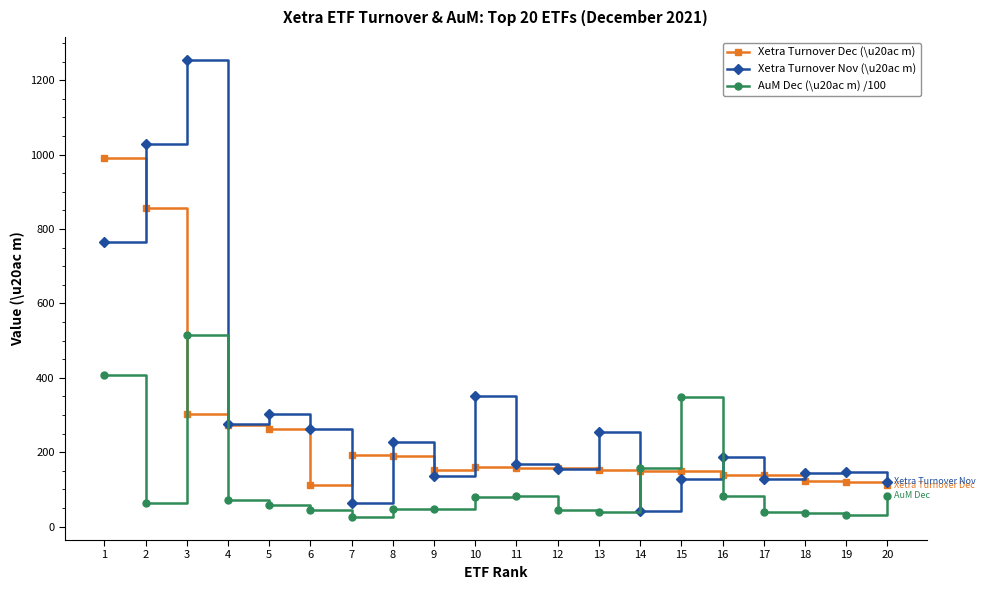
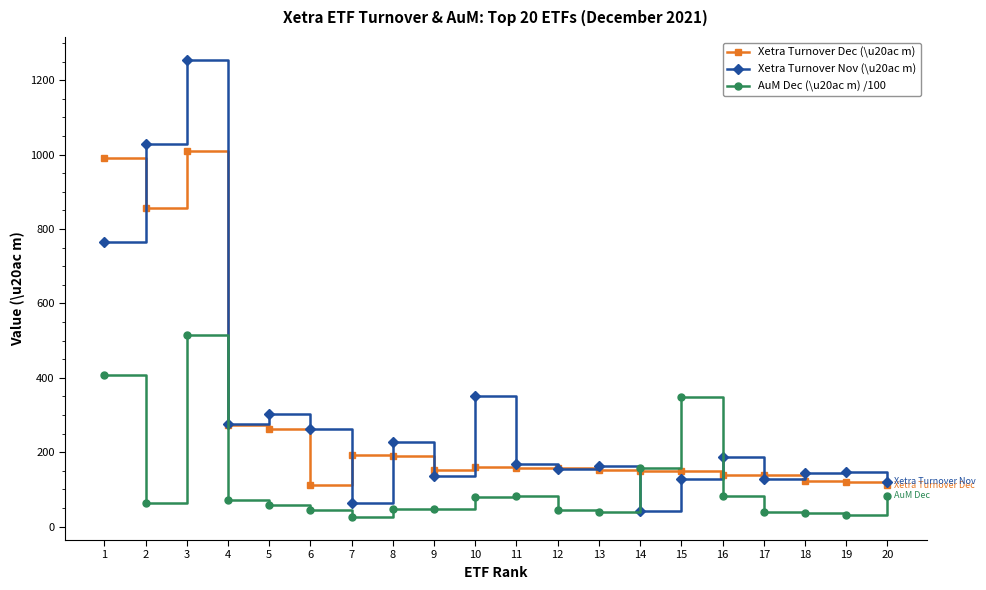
  {
    "Xetra Turnover Dec (\\u20ac m)": {
      "1": 990,
      "2": 860,
-     "3": 300,
+     "3": 1010,
      "5": 260,
      "6": 110,
      "7": 190,
      "8": 190,
      "9": 150,
      "10": 160,
      "11": 160,
      "13": 150,
      "15": 150,
      "16": 140,
      "17": 140,
      "18": 120,
      "19": 120,
      "20": 110
    },
    "Xetra Turnover Nov (\\u20ac m)": {
      "1": 770,
      "2": 1030,
      "3": 1250,
      "5": 300,
      "6": 260,
      "7": 60,
      "8": 230,
      "9": 130,
      "10": 350,
      "11": 170,
-     "13": 250,
+     "13": 160,
      "14": 40,
      "15": 130,
      "16": 190,
      "17": 130,
      "18": 150,
      "19": 150,
      "20": 120
    },
    "AuM Dec (\\u20ac m) /100": {
      "1": 410,
      "2": 60,
      "3": 510,
      "4": 70,
      "5": 60,
      "6": 40,
      "7": 30,
      "8": 50,
      "9": 50,
      "10": 80,
      "11": 80,
      "12": 50,
      "13": 40,
      "15": 350,
      "16": 80,
      "17": 40,
      "18": 40,
      "19": 30,
      "20": 80
    }
  }
